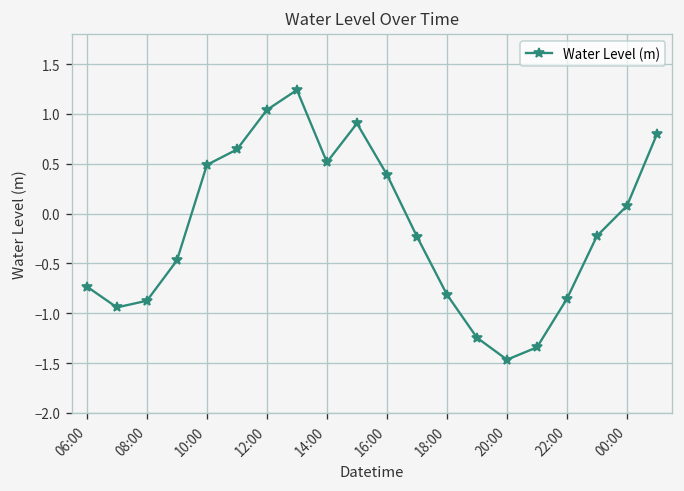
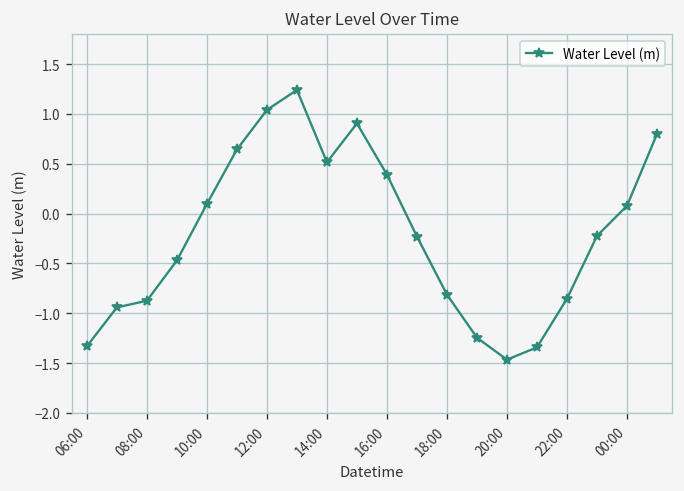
  {
-   "06:00": -0.7,
+   "06:00": -1.3,
    "08:00": -0.9,
-   "10:00": 0.5,
+   "10:00": 0.1,
    "12:00": 1.0,
    "14:00": 0.5,
    "16:00": 0.4,
    "18:00": -0.8,
    "20:00": -1.5,
    "22:00": -0.9,
    "00:00": 0.1
  }
